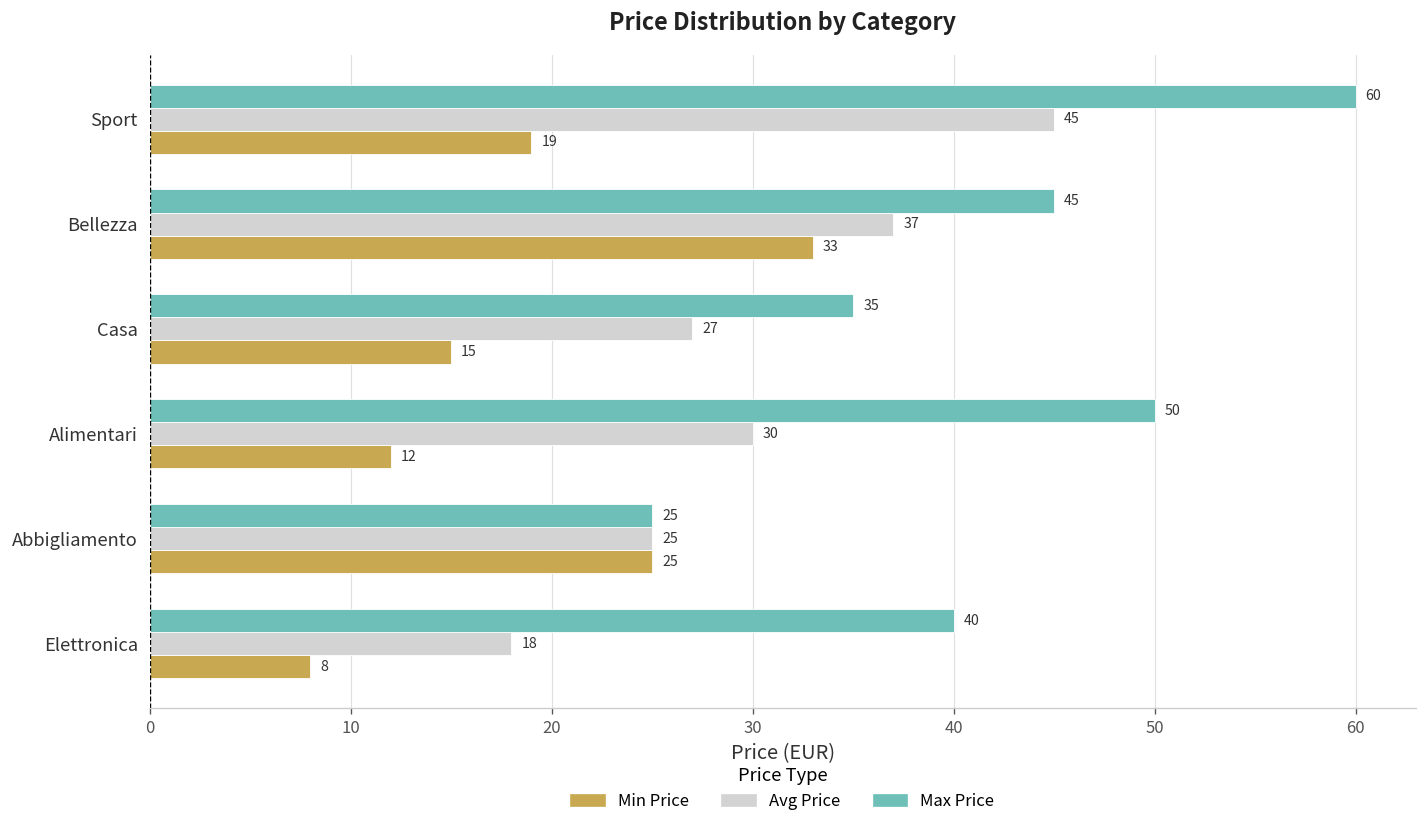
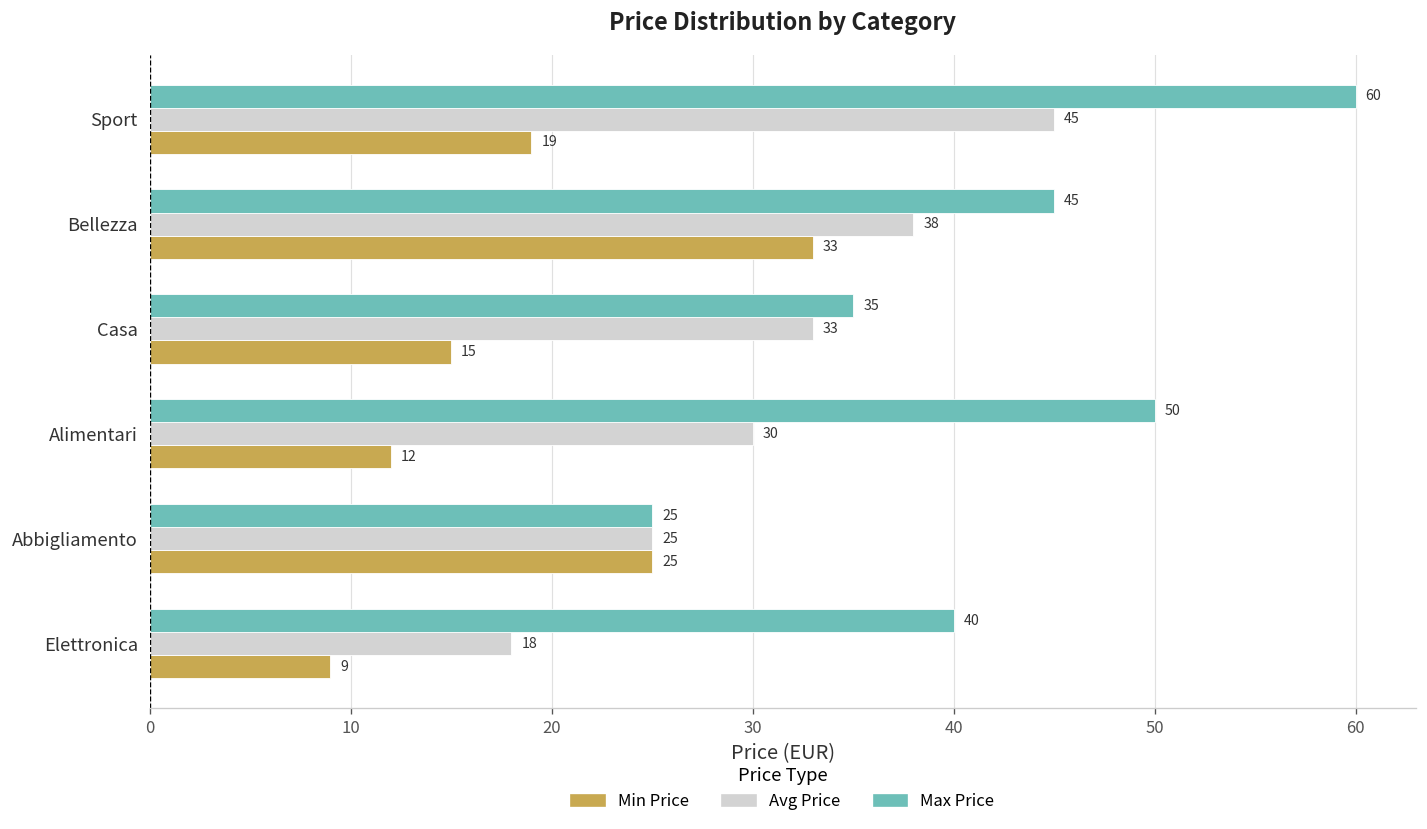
  {
    "Min Price": {
      "Sport": 19,
      "Bellezza": 33,
      "Casa": 15,
      "Alimentari": 12,
      "Abbigliamento": 25,
-     "Elettronica": 8
+     "Elettronica": 9
    },
    "Avg Price": {
      "Sport": 45,
-     "Bellezza": 37,
-     "Casa": 27,
+     "Bellezza": 38,
+     "Casa": 33,
      "Alimentari": 30,
      "Abbigliamento": 25,
      "Elettronica": 18
    },
    "Max Price": {
      "Sport": 60,
      "Bellezza": 45,
      "Casa": 35,
      "Alimentari": 50,
      "Abbigliamento": 25,
      "Elettronica": 40
    }
  }
